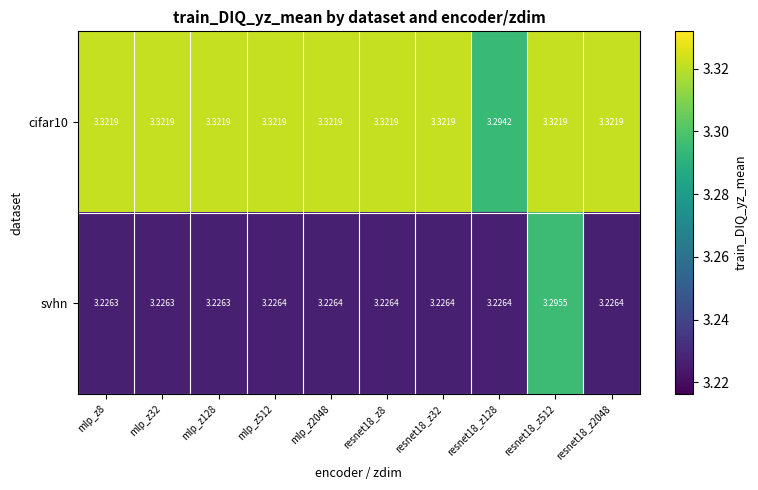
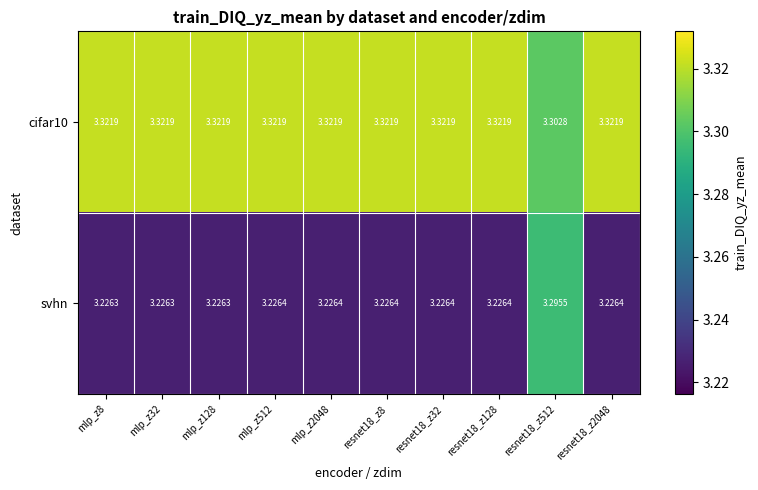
  {
    "cifar10": {
      "mlp_z8": 3.3219,
      "mlp_z32": 3.3219,
      "mlp_z128": 3.3219,
      "mlp_z512": 3.3219,
      "mlp_z2048": 3.3219,
      "resnet18_z8": 3.3219,
      "resnet18_z32": 3.3219,
-     "resnet18_z128": 3.2942,
-     "resnet18_z512": 3.3219,
+     "resnet18_z128": 3.3219,
+     "resnet18_z512": 3.3028,
      "resnet18_z2048": 3.3219
    },
    "svhn": {
      "mlp_z8": 3.2263,
      "mlp_z32": 3.2263,
      "mlp_z128": 3.2263,
      "mlp_z512": 3.2264,
      "mlp_z2048": 3.2264,
      "resnet18_z8": 3.2264,
      "resnet18_z32": 3.2264,
      "resnet18_z128": 3.2264,
      "resnet18_z512": 3.2955,
      "resnet18_z2048": 3.2264
    }
  }
